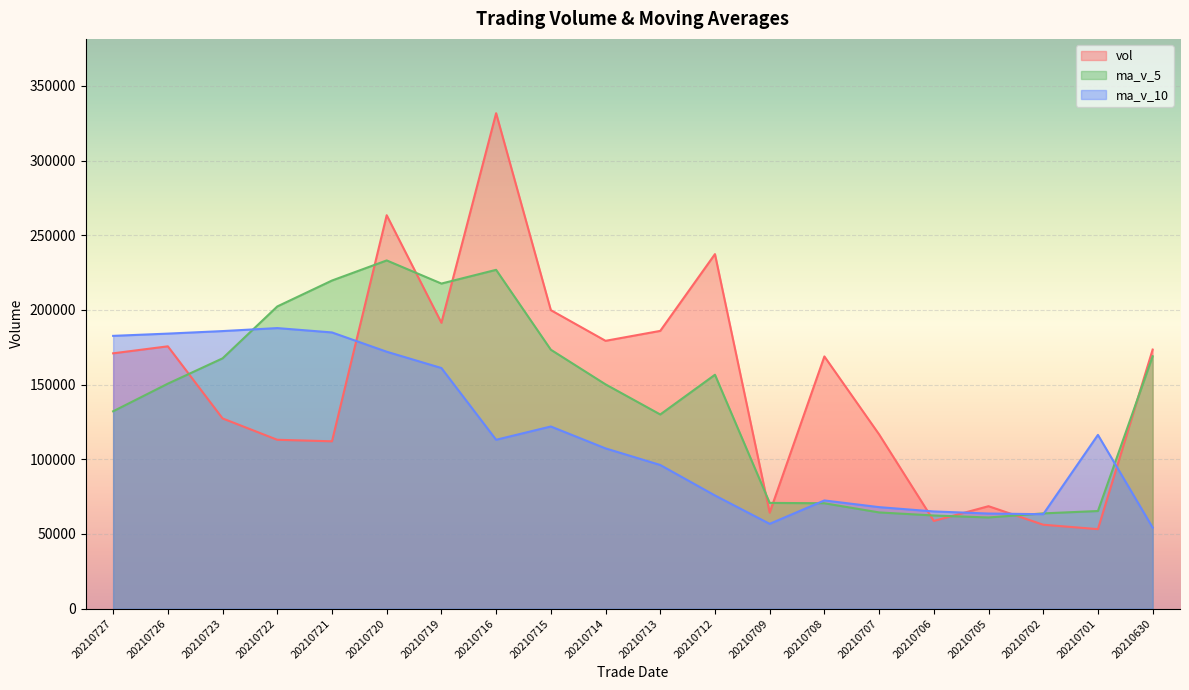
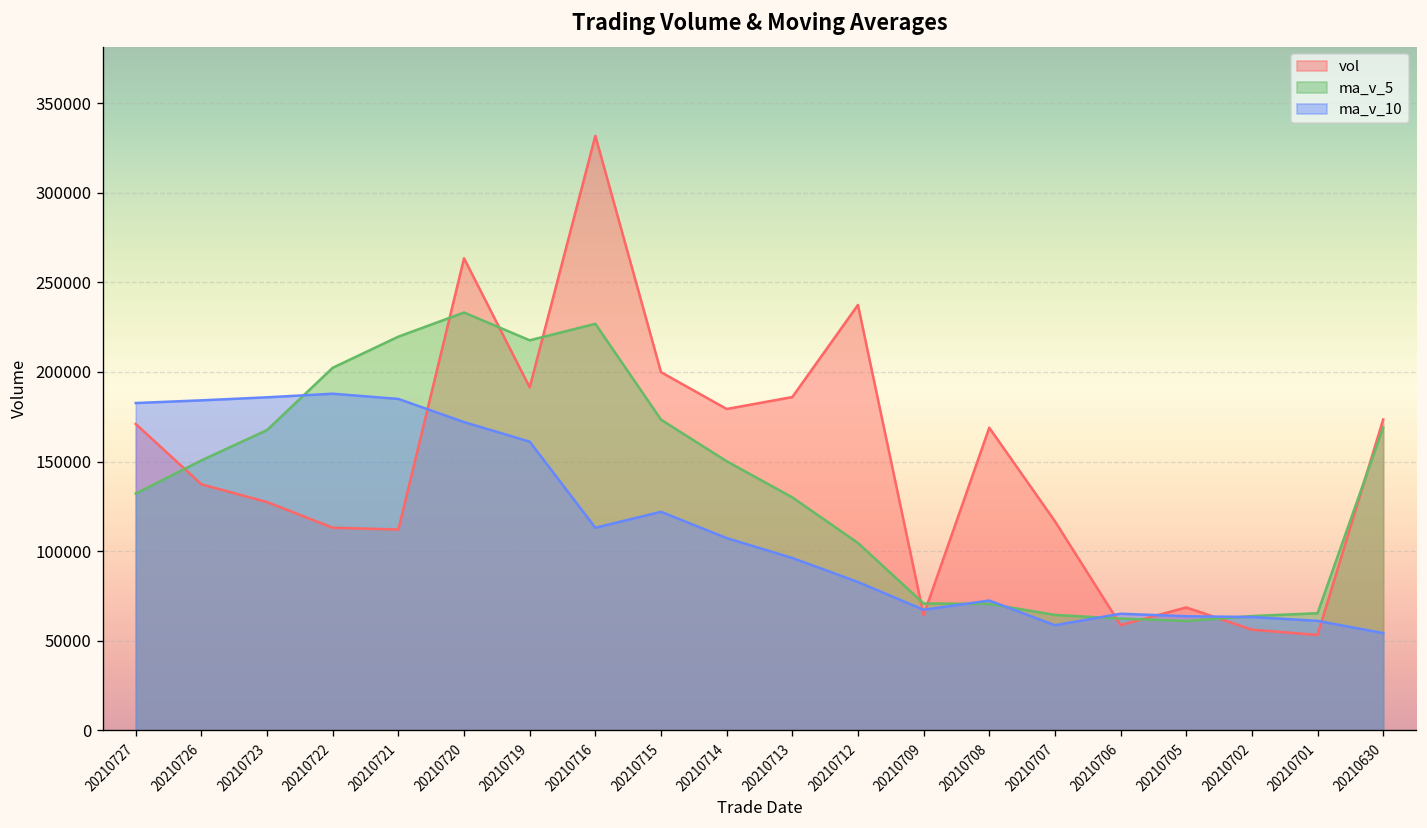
  {
    "vol": {
      "20210727": 171000,
-     "20210726": 176000,
+     "20210726": 137000,
      "20210723": 127000,
      "20210722": 113000,
      "20210721": 112000,
      "20210720": 263000,
      "20210719": 191000,
      "20210716": 332000,
      "20210715": 200000,
      "20210714": 179000,
      "20210713": 186000,
      "20210712": 237000,
      "20210709": 64000,
      "20210708": 169000,
      "20210707": 117000,
      "20210706": 59000,
      "20210705": 69000,
      "20210702": 56000,
      "20210701": 53000,
      "20210630": 173000
    },
    "ma_v_5": {
      "20210727": 132000,
      "20210726": 151000,
      "20210723": 168000,
      "20210722": 202000,
      "20210721": 220000,
      "20210720": 233000,
      "20210719": 218000,
      "20210716": 227000,
      "20210715": 173000,
      "20210714": 150000,
      "20210713": 130000,
-     "20210712": 157000,
+     "20210712": 105000,
      "20210709": 71000,
      "20210708": 71000,
      "20210707": 64000,
      "20210706": 62000,
      "20210705": 61000,
      "20210701": 65000,
      "20210630": 169000
    },
    "ma_v_10": {
      "20210727": 183000,
      "20210726": 184000,
      "20210723": 186000,
      "20210722": 188000,
      "20210721": 185000,
      "20210720": 172000,
      "20210719": 161000,
      "20210716": 113000,
      "20210715": 122000,
      "20210714": 107000,
      "20210713": 96000,
-     "20210712": 76000,
-     "20210709": 57000,
+     "20210712": 83000,
+     "20210709": 67000,
      "20210708": 72000,
-     "20210707": 68000,
+     "20210707": 59000,
      "20210706": 65000,
      "20210705": 64000,
-     "20210701": 116000,
+     "20210701": 61000,
      "20210630": 54000
    }
  }
